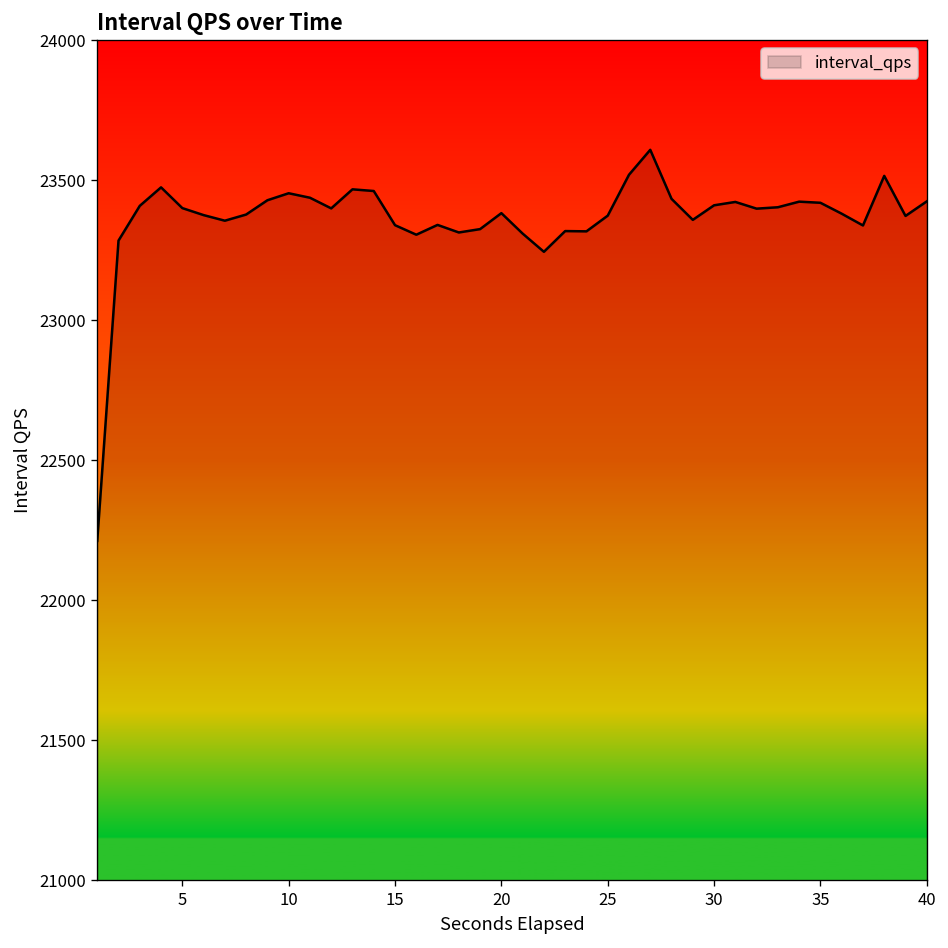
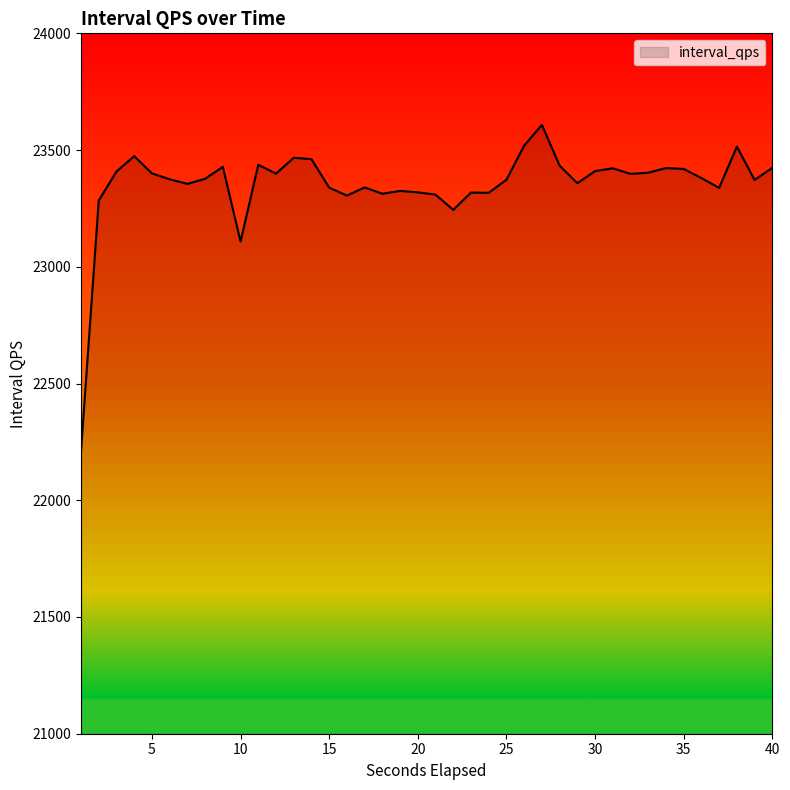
  {
    "5": 23400,
-   "10": 23450,
+   "10": 23110,
    "15": 23340,
-   "20": 23380,
+   "20": 23320,
    "25": 23370,
    "30": 23410,
    "35": 23420,
    "40": 23420
  }
